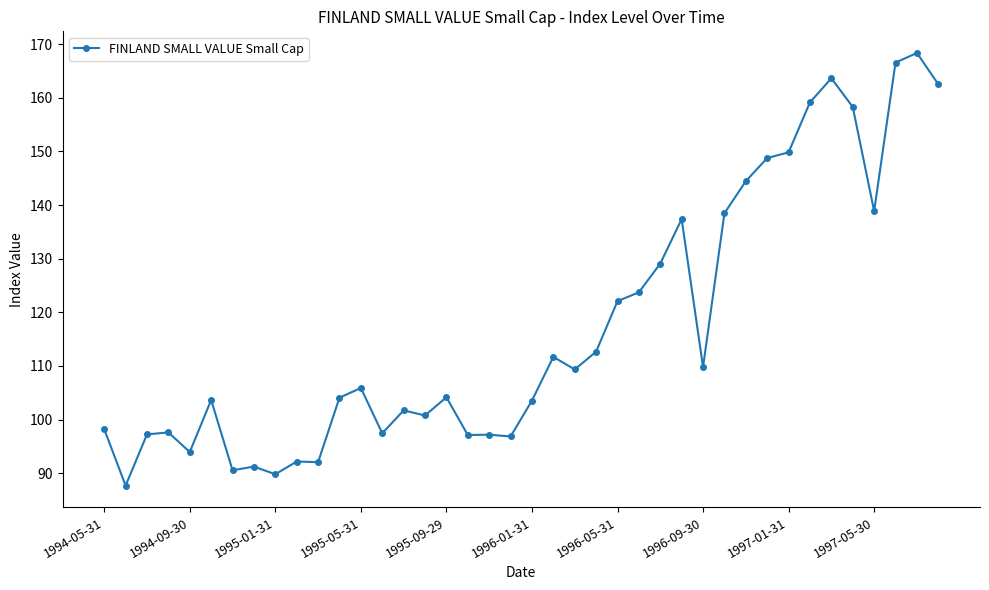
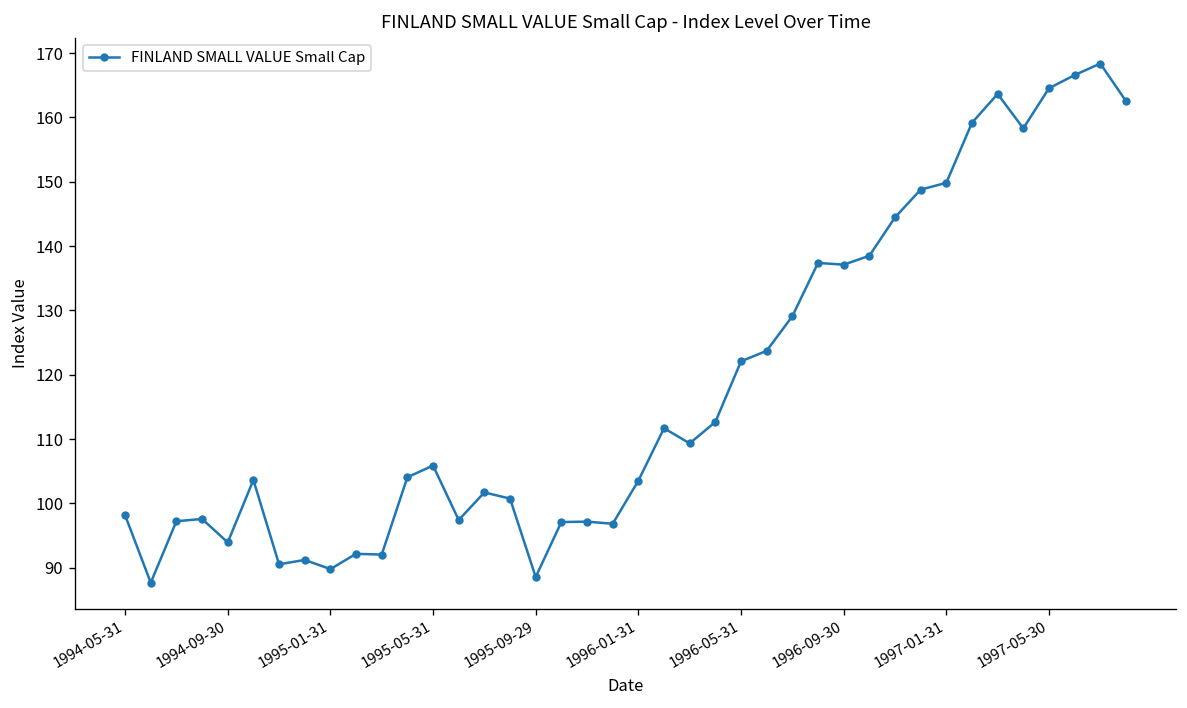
  {
    "1994-05-31": 98,
    "1994-09-30": 94,
    "1995-01-31": 90,
    "1995-05-31": 106,
-   "1995-09-29": 104,
+   "1995-09-29": 89,
    "1996-01-31": 104,
    "1996-05-31": 122,
-   "1996-09-30": 110,
+   "1996-09-30": 137,
    "1997-01-31": 150,
-   "1997-05-30": 139
+   "1997-05-30": 165
  }
